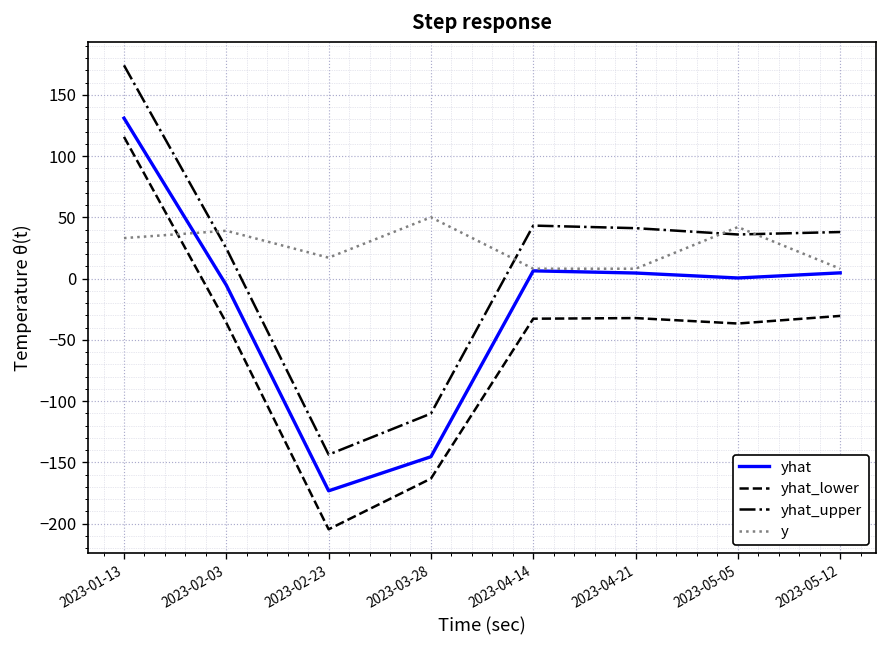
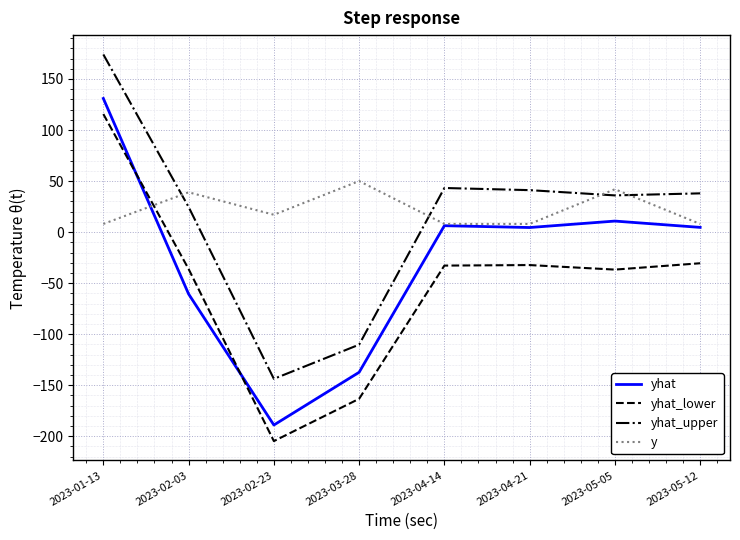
  {
    "yhat": {
      "2023-01-13": 131,
-     "2023-02-03": -5,
-     "2023-02-23": -173,
-     "2023-03-28": -145,
+     "2023-02-03": -61,
+     "2023-02-23": -189,
+     "2023-03-28": -137,
      "2023-04-21": 4,
-     "2023-05-05": 0,
+     "2023-05-05": 11,
      "2023-05-12": 5
    },
    "y": {
-     "2023-01-13": 33,
+     "2023-01-13": 8,
      "2023-02-03": 39,
      "2023-02-23": 17,
      "2023-03-28": 50,
      "2023-04-21": 8,
      "2023-05-05": 42,
      "2023-05-12": 8
    }
  }
